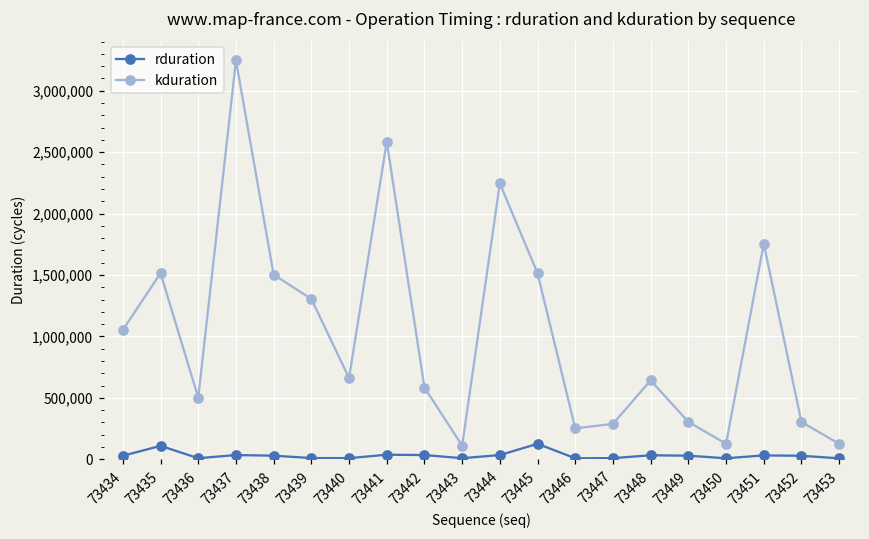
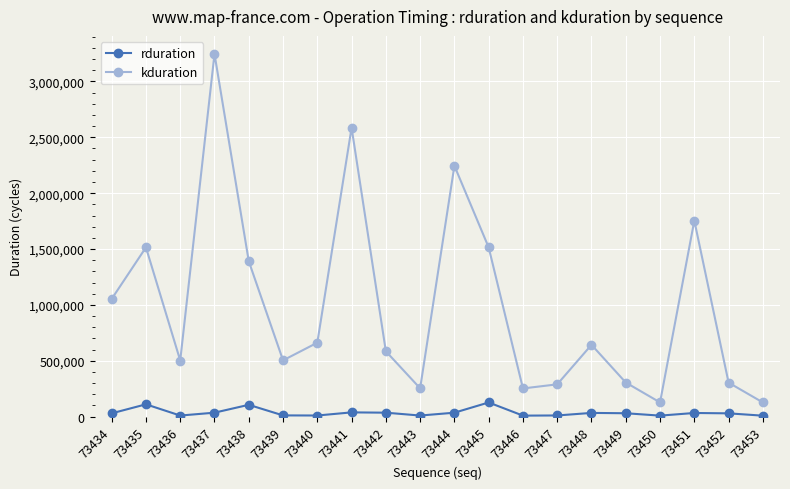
  {
    "rduration": {
      "73434": "30,000",
      "73435": "110,000",
      "73436": "10,000",
      "73437": "40,000",
-     "73438": "30,000",
+     "73438": "110,000",
      "73439": "10,000",
      "73440": "10,000",
      "73441": "40,000",
      "73442": "40,000",
      "73443": "10,000",
      "73444": "40,000",
      "73445": "130,000",
      "73446": "10,000",
      "73447": "10,000",
      "73448": "30,000",
      "73449": "30,000",
      "73450": "10,000",
      "73451": "30,000",
      "73452": "30,000",
      "73453": "10,000"
    },
    "kduration": {
      "73434": "1,050,000",
      "73435": "1,510,000",
      "73436": "500,000",
      "73437": "3,250,000",
-     "73438": "1,500,000",
-     "73439": "1,310,000",
+     "73438": "1,390,000",
+     "73439": "500,000",
      "73440": "660,000",
      "73441": "2,590,000",
      "73442": "580,000",
-     "73443": "110,000",
+     "73443": "250,000",
      "73444": "2,250,000",
      "73445": "1,510,000",
      "73446": "250,000",
      "73447": "290,000",
      "73448": "640,000",
      "73449": "310,000",
      "73450": "130,000",
      "73451": "1,750,000",
      "73452": "300,000",
      "73453": "130,000"
    }
  }
